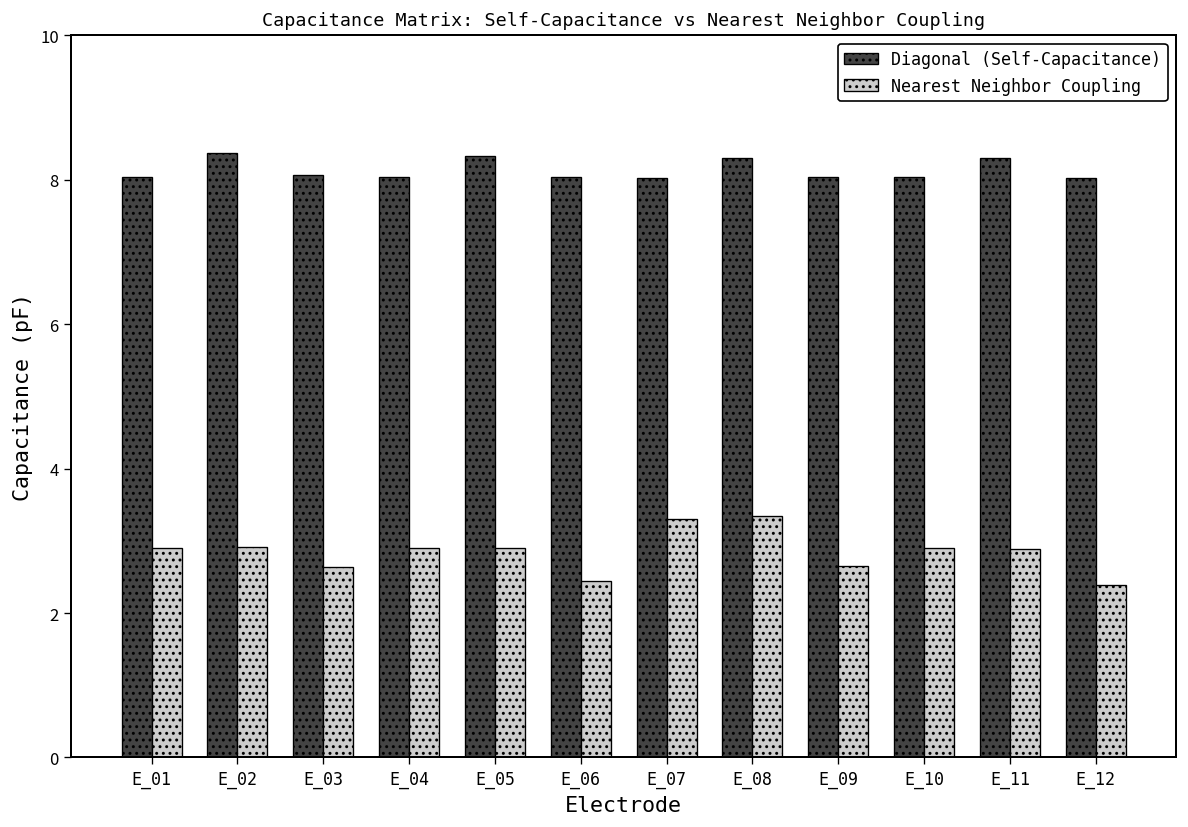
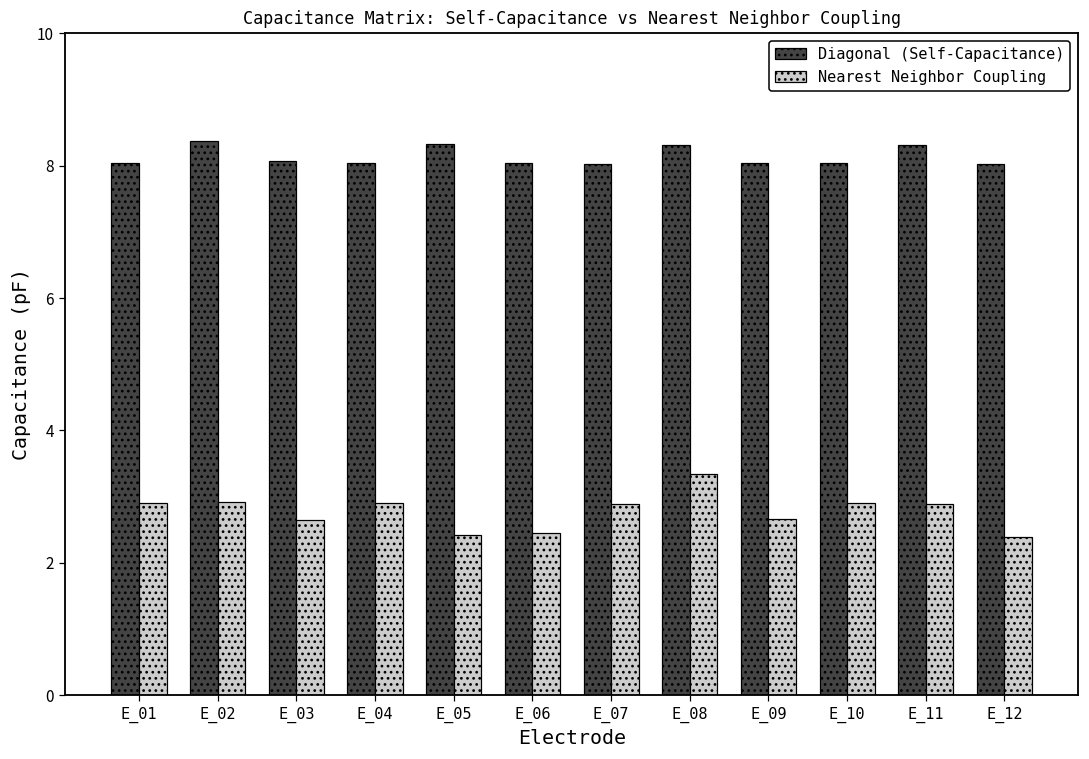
  {
    "Diagonal (Self-Capacitance)": {
      "E_01": 8.0,
      "E_02": 8.4,
      "E_03": 8.1,
      "E_04": 8.0,
      "E_05": 8.3,
      "E_06": 8.0,
      "E_07": 8.0,
      "E_08": 8.3,
      "E_09": 8.0,
      "E_10": 8.0,
      "E_11": 8.3,
      "E_12": 8.0
    },
    "Nearest Neighbor Coupling": {
      "E_01": 2.9,
      "E_02": 2.9,
      "E_03": 2.6,
      "E_04": 2.9,
-     "E_05": 2.9,
+     "E_05": 2.4,
      "E_06": 2.4,
-     "E_07": 3.3,
+     "E_07": 2.9,
      "E_08": 3.3,
      "E_09": 2.7,
      "E_10": 2.9,
      "E_11": 2.9,
      "E_12": 2.4
    }
  }
